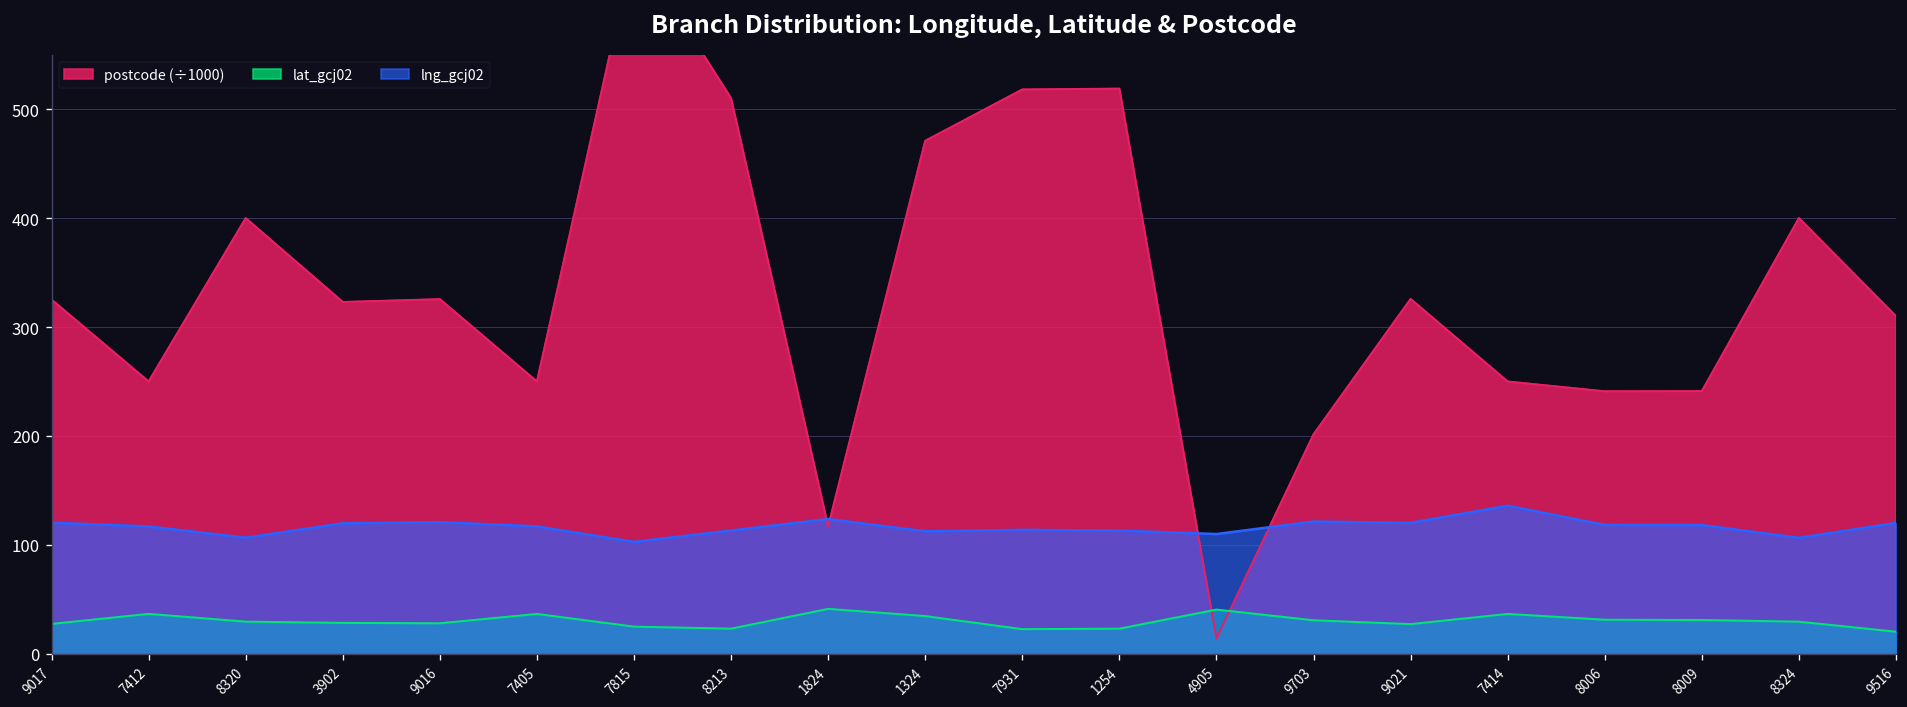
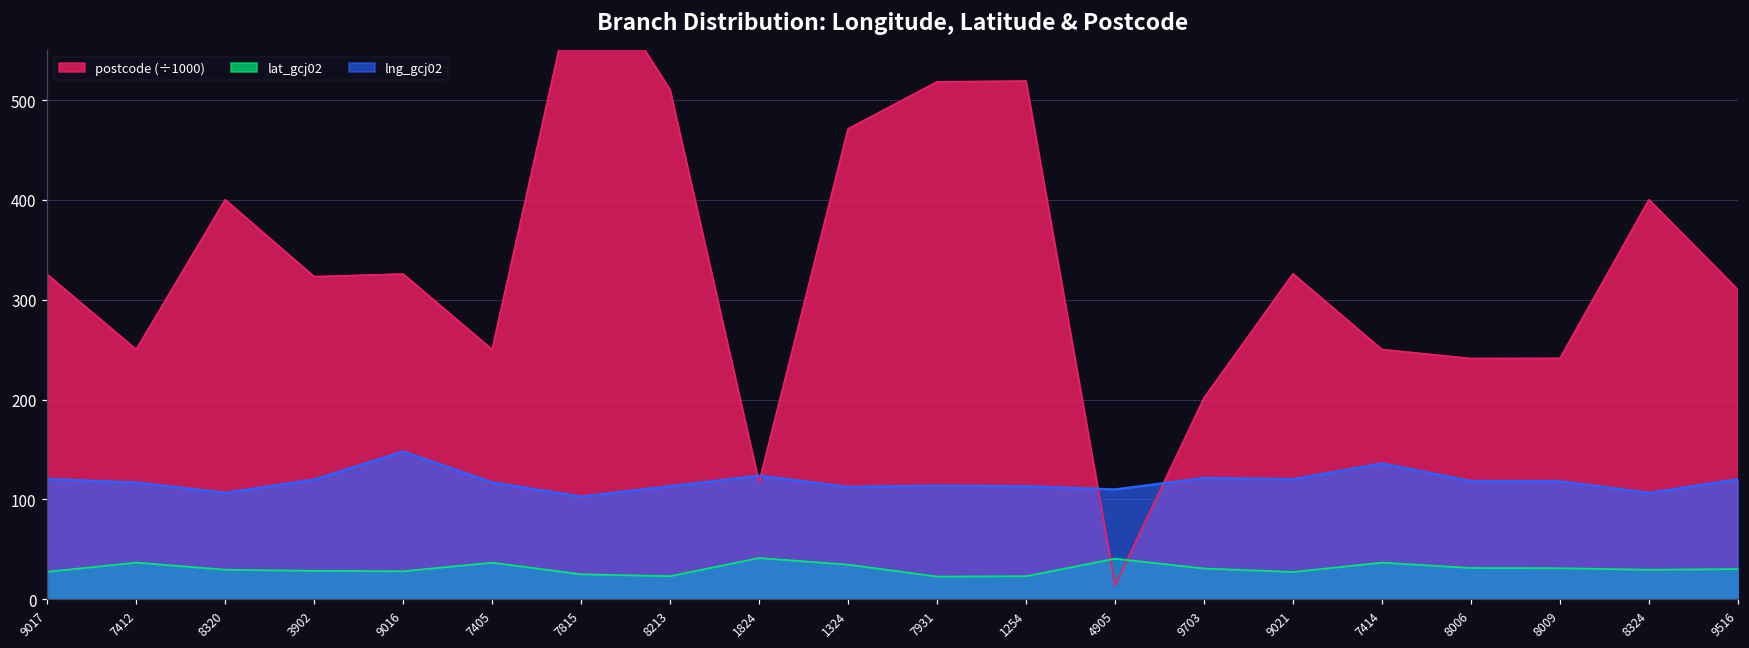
  {
    "postcode (÷1000)": {
      "9017": 330,
      "7412": 250,
      "8320": 400,
      "3902": 320,
      "9016": 330,
      "7405": 250,
      "8213": 510,
      "1824": 120,
      "1324": 470,
      "7931": 520,
      "1254": 520,
      "4905": 10,
      "9703": 200,
      "9021": 330,
      "7414": 250,
      "8006": 240,
      "8009": 240,
      "8324": 400,
      "9516": 310
    },
    "lat_gcj02": {
      "9017": 30,
      "7412": 40,
      "8320": 30,
      "3902": 30,
      "9016": 30,
      "7405": 40,
      "7815": 20,
      "8213": 20,
      "1824": 40,
      "1324": 30,
      "7931": 20,
      "1254": 20,
      "4905": 40,
      "9703": 30,
      "9021": 30,
      "7414": 40,
      "8006": 30,
      "8009": 30,
      "8324": 30,
-     "9516": 20
+     "9516": 30
    },
    "lng_gcj02": {
      "9017": 120,
      "7412": 120,
      "8320": 110,
      "3902": 120,
-     "9016": 120,
+     "9016": 150,
      "7405": 120,
      "7815": 100,
      "8213": 110,
      "1824": 120,
      "1324": 110,
      "7931": 110,
      "1254": 110,
      "4905": 110,
      "9703": 120,
      "9021": 120,
      "7414": 140,
      "8006": 120,
      "8009": 120,
      "8324": 110,
      "9516": 120
    }
  }
